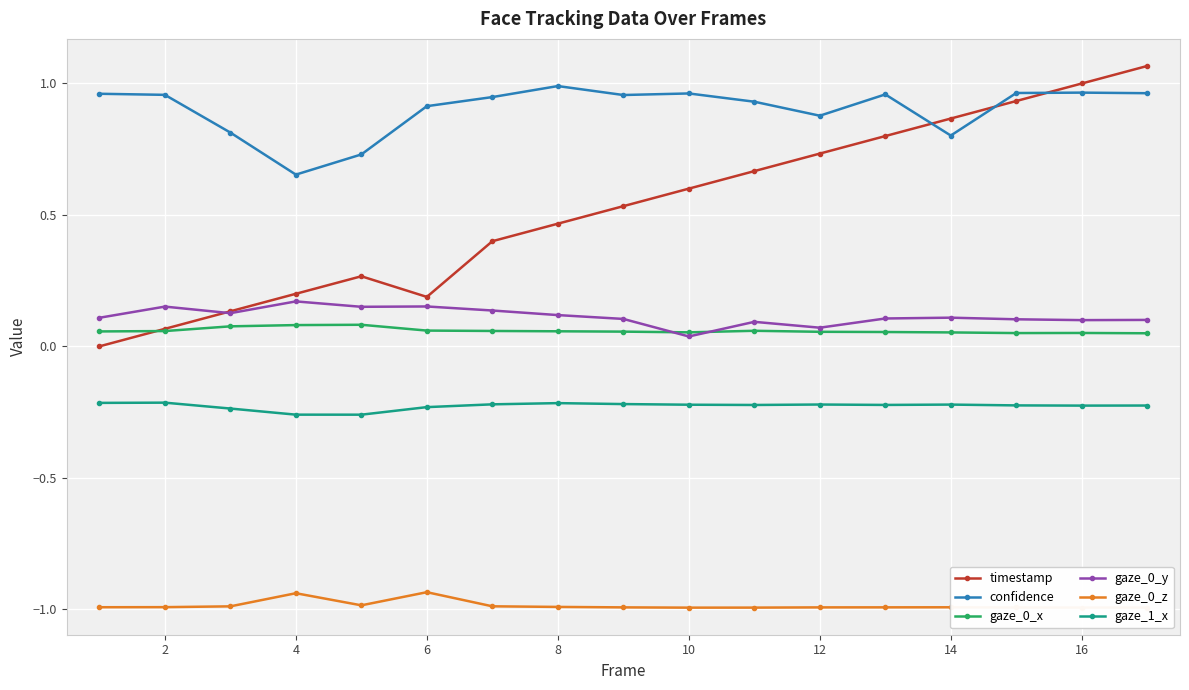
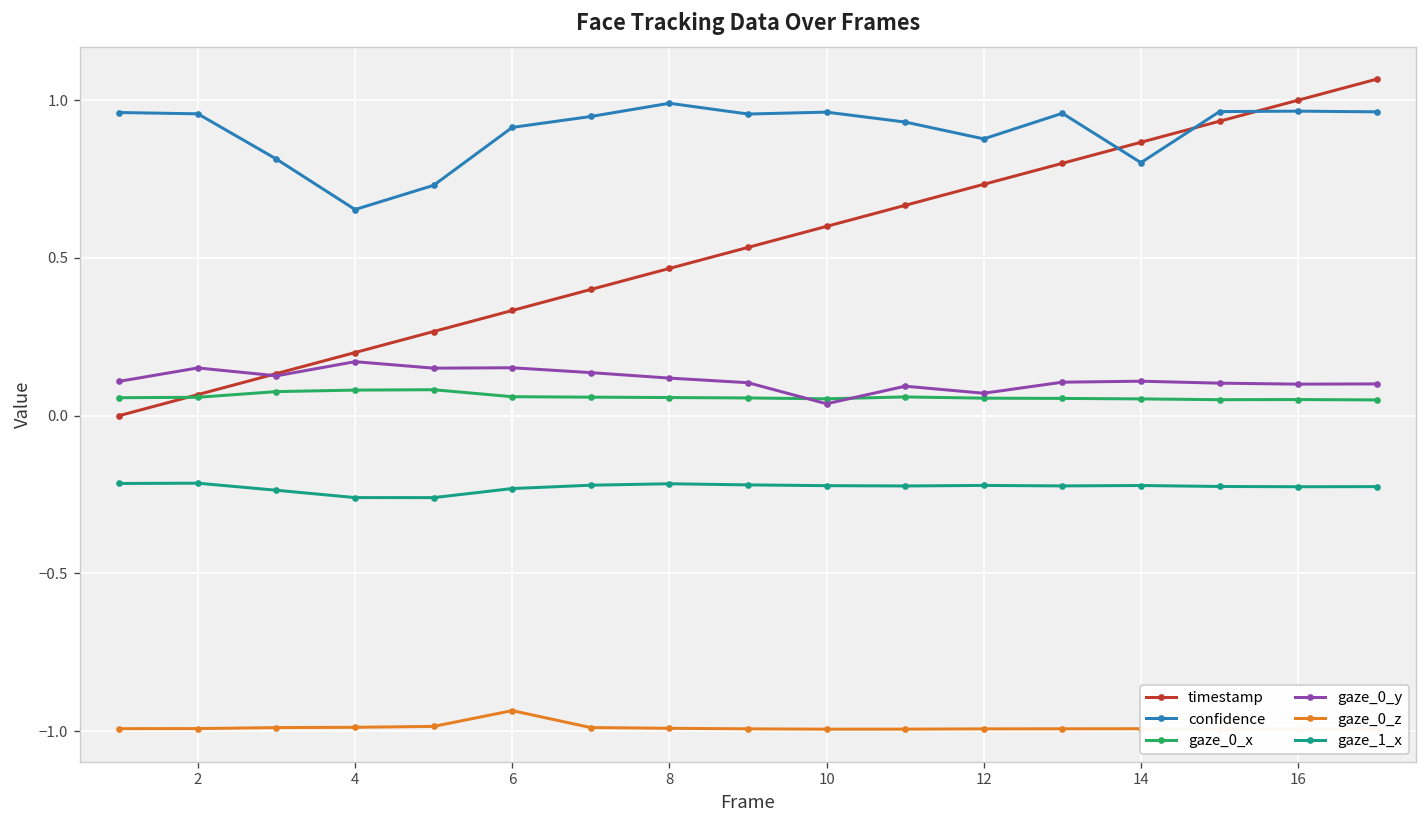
  {
    "timestamp": {
      "4": 0.20,
-     "6": 0.19,
+     "6": 0.33,
      "8": 0.47,
      "10": 0.60,
      "12": 0.73,
      "14": 0.87,
      "16": 1.00
    },
    "confidence": {
      "2": 0.96,
      "4": 0.65,
      "6": 0.91,
      "8": 0.99,
      "10": 0.96,
      "12": 0.88,
      "14": 0.80,
      "16": 0.97
    },
    "gaze_0_y": {
      "2": 0.15,
      "4": 0.17,
      "6": 0.15,
      "8": 0.12,
      "10": 0.04,
      "12": 0.07,
      "14": 0.11,
      "16": 0.10
    },
    "gaze_0_z": {
      "2": -0.99,
-     "4": -0.94,
+     "4": -0.99,
      "6": -0.94,
      "8": -0.99,
      "10": -0.99,
      "12": -0.99
    }
  }
